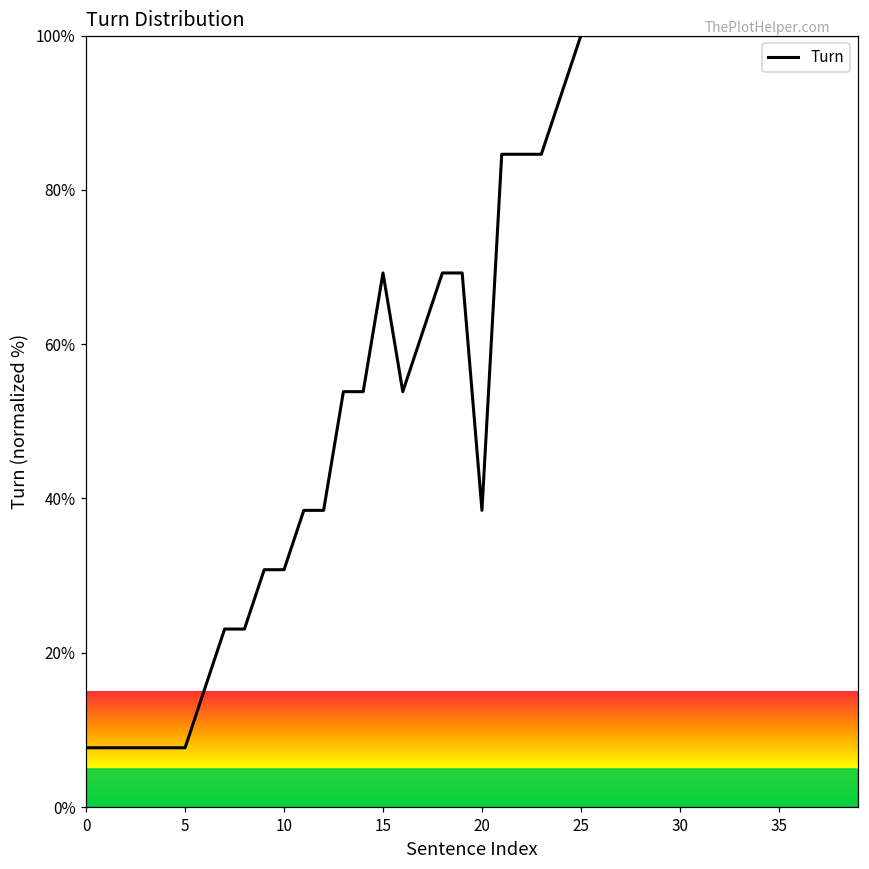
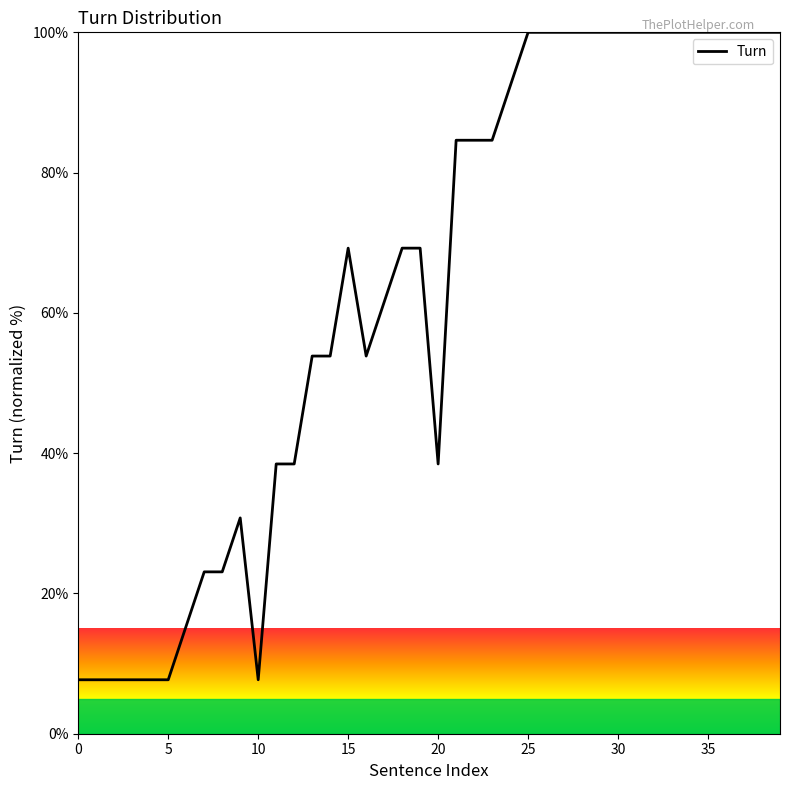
  {
    "0": "8%",
    "5": "8%",
-   "10": "31%",
+   "10": "8%",
    "15": "69%",
    "20": "38%",
    "25": "100%",
    "30": "100%",
    "35": "100%"
  }
